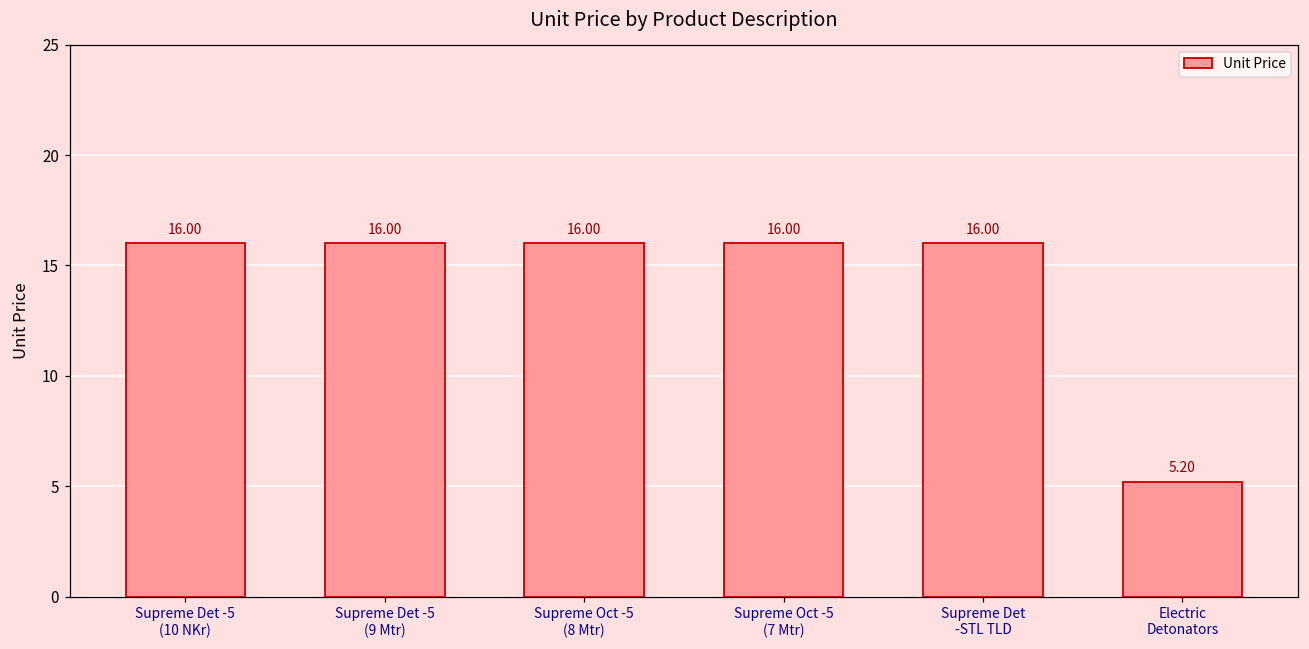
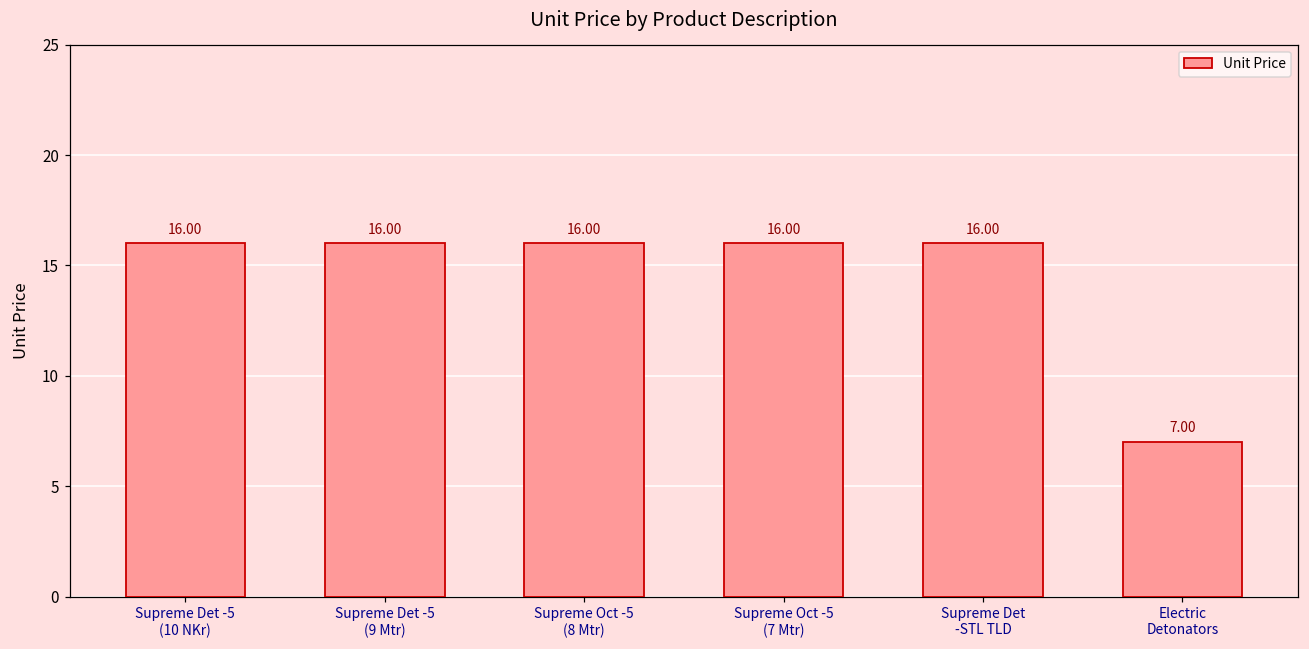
  {
    "Supreme Det -5 (10 NKr)": 16.00,
    "Supreme Det -5 (9 Mtr)": 16.00,
    "Supreme Oct -5 (8 Mtr)": 16.00,
    "Supreme Oct -5 (7 Mtr)": 16.00,
    "Supreme Det -STL TLD": 16.00,
-   "Electric Detonators": 5.20
+   "Electric Detonators": 7.00
  }
